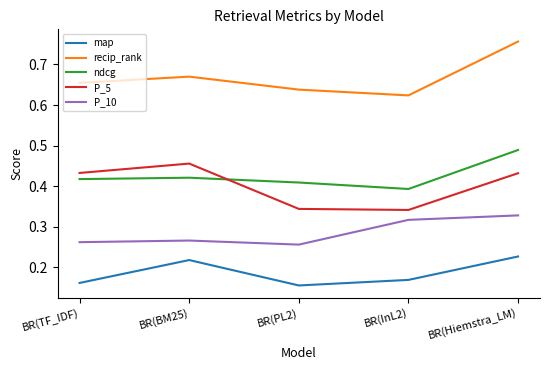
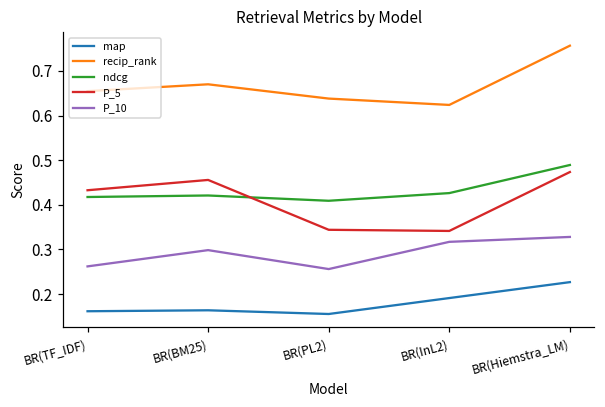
  {
    "map": {
      "BR(TF_IDF)": 0.16,
-     "BR(BM25)": 0.22,
+     "BR(BM25)": 0.16,
      "BR(PL2)": 0.16,
-     "BR(InL2)": 0.17,
+     "BR(InL2)": 0.19,
      "BR(Hiemstra_LM)": 0.23
    },
    "recip_rank": {
      "BR(BM25)": 0.67,
      "BR(PL2)": 0.64,
      "BR(InL2)": 0.62,
      "BR(Hiemstra_LM)": 0.76
    },
    "ndcg": {
      "BR(TF_IDF)": 0.42,
      "BR(BM25)": 0.42,
      "BR(PL2)": 0.41,
-     "BR(InL2)": 0.39,
+     "BR(InL2)": 0.43,
      "BR(Hiemstra_LM)": 0.49
    },
    "P_5": {
      "BR(TF_IDF)": 0.43,
      "BR(BM25)": 0.46,
      "BR(PL2)": 0.34,
      "BR(InL2)": 0.34,
-     "BR(Hiemstra_LM)": 0.43
+     "BR(Hiemstra_LM)": 0.47
    },
    "P_10": {
      "BR(TF_IDF)": 0.26,
-     "BR(BM25)": 0.27,
+     "BR(BM25)": 0.30,
      "BR(PL2)": 0.26,
      "BR(InL2)": 0.32,
      "BR(Hiemstra_LM)": 0.33
    }
  }
